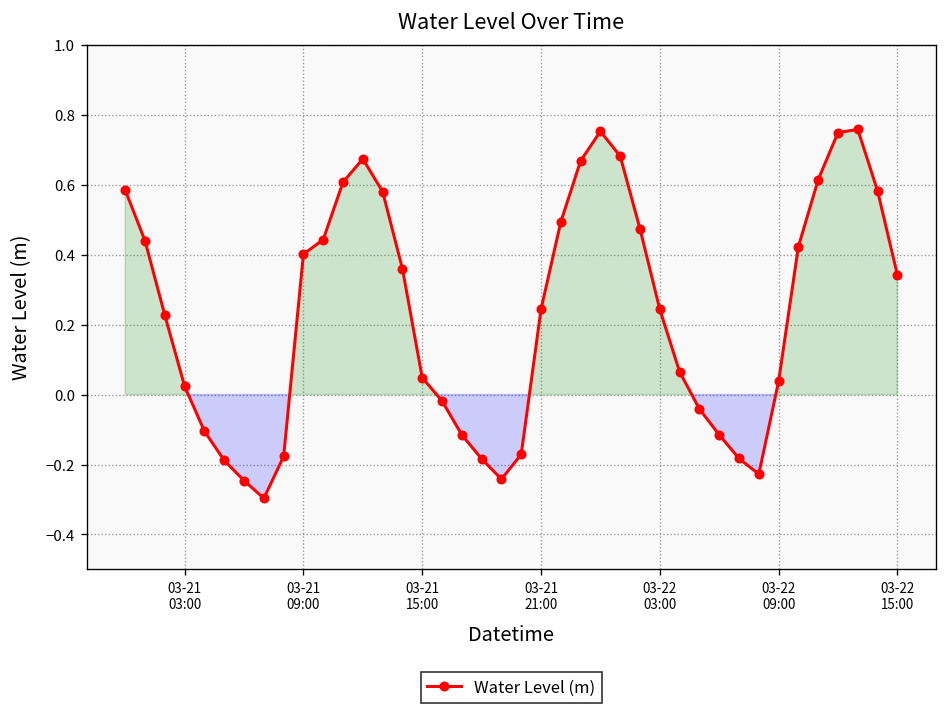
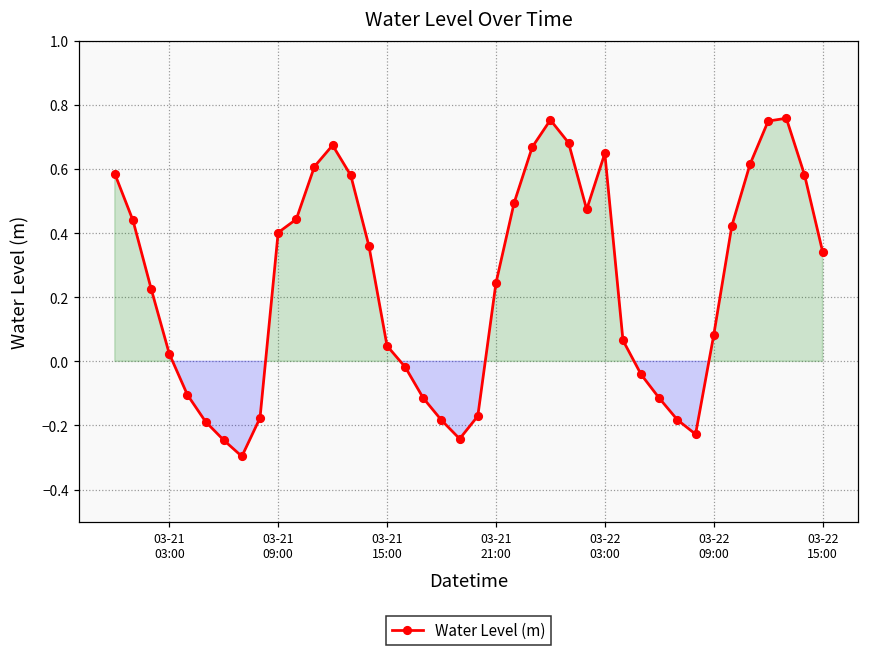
  {
    "03-21 03:00": 0.02,
    "03-21 09:00": 0.40,
    "03-21 15:00": 0.05,
    "03-21 21:00": 0.24,
-   "03-22 03:00": 0.24,
-   "03-22 09:00": 0.04,
+   "03-22 03:00": 0.65,
+   "03-22 09:00": 0.08,
    "03-22 15:00": 0.34
  }
